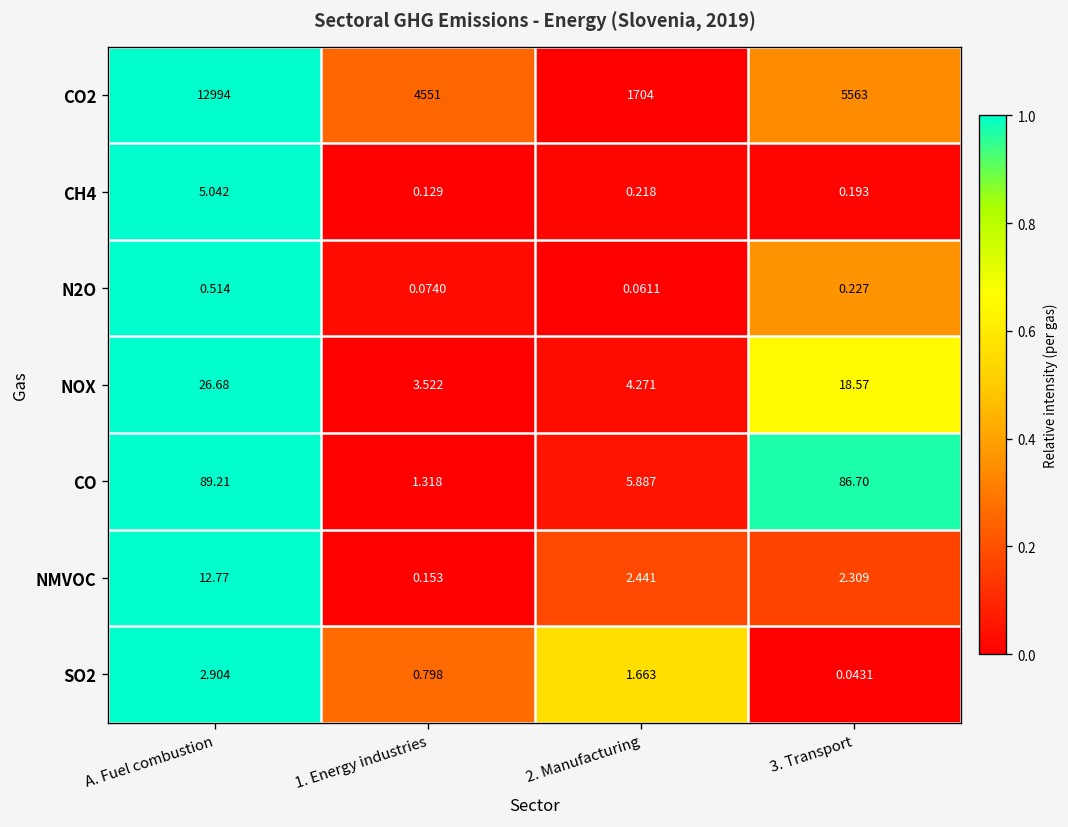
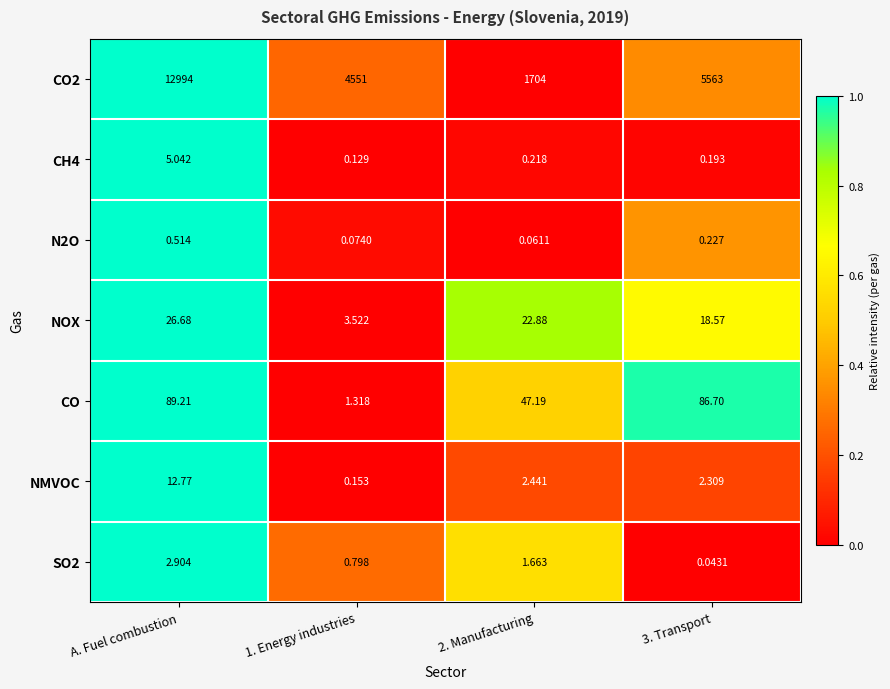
  {
    "CO2": {
      "A. Fuel combustion": 12994,
      "1. Energy industries": 4551,
      "2. Manufacturing": 1704,
      "3. Transport": 5563
    },
    "CH4": {
      "A. Fuel combustion": 5.042,
      "1. Energy industries": 0.129,
      "2. Manufacturing": 0.218,
      "3. Transport": 0.193
    },
    "N2O": {
      "A. Fuel combustion": 0.514,
      "1. Energy industries": 0.0740,
      "2. Manufacturing": 0.0611,
      "3. Transport": 0.227
    },
    "NOX": {
      "A. Fuel combustion": 26.68,
      "1. Energy industries": 3.522,
-     "2. Manufacturing": 4.271,
+     "2. Manufacturing": 22.88,
      "3. Transport": 18.57
    },
    "CO": {
      "A. Fuel combustion": 89.21,
      "1. Energy industries": 1.318,
-     "2. Manufacturing": 5.887,
+     "2. Manufacturing": 47.19,
      "3. Transport": 86.70
    },
    "NMVOC": {
      "A. Fuel combustion": 12.77,
      "1. Energy industries": 0.153,
      "2. Manufacturing": 2.441,
      "3. Transport": 2.309
    },
    "SO2": {
      "A. Fuel combustion": 2.904,
      "1. Energy industries": 0.798,
      "2. Manufacturing": 1.663,
      "3. Transport": 0.0431
    }
  }
